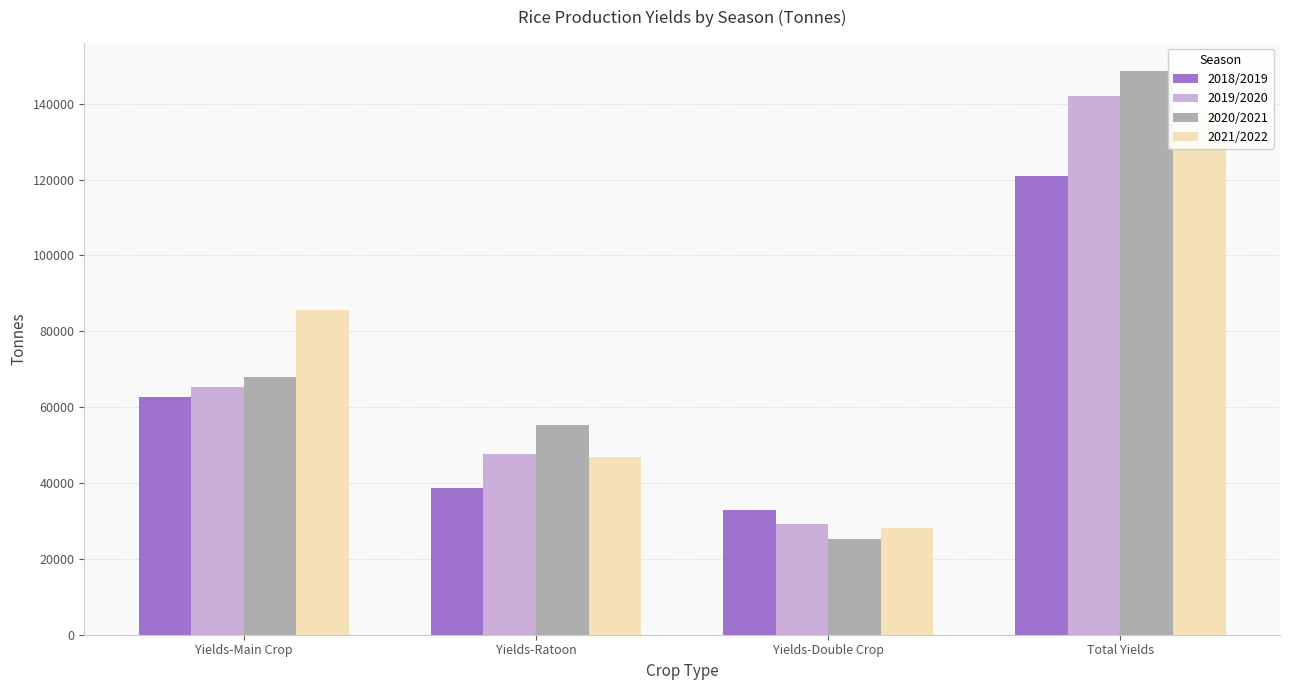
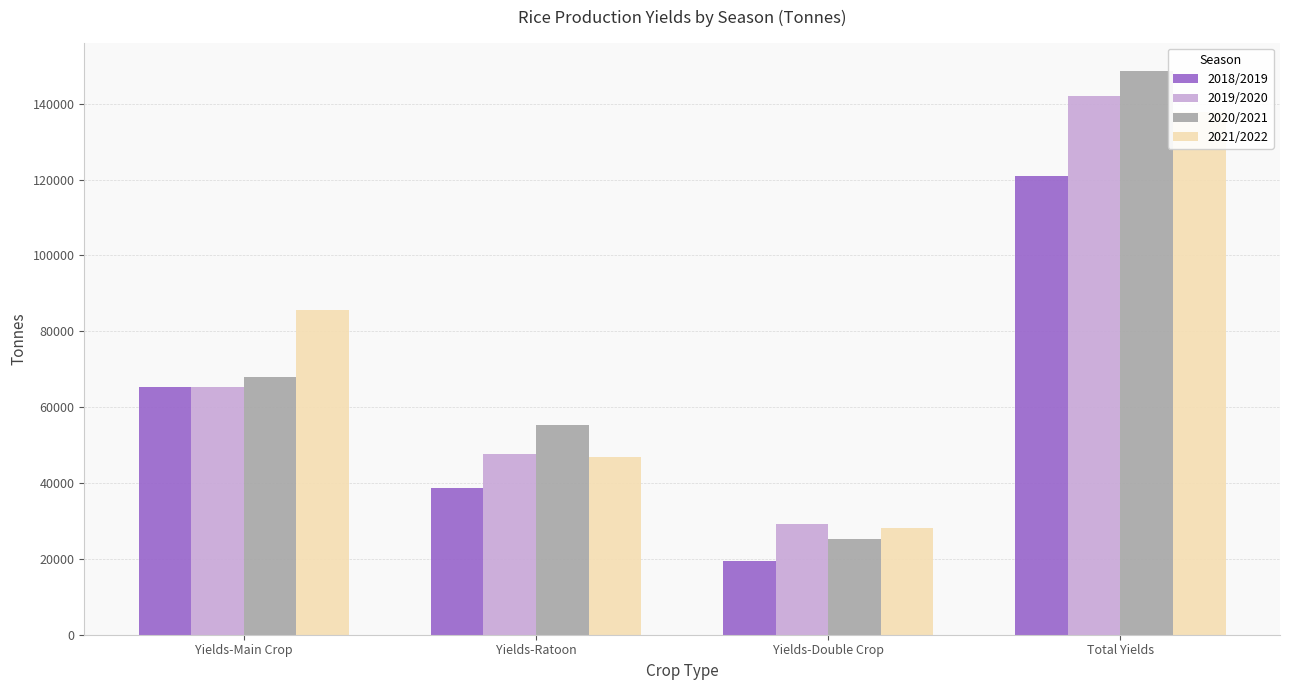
  {
    "2018/2019": {
-     "Yields-Main Crop": 63000,
+     "Yields-Main Crop": 65000,
      "Yields-Ratoon": 39000,
-     "Yields-Double Crop": 33000,
+     "Yields-Double Crop": 19000,
      "Total Yields": 121000
    },
    "2021/2022": {
      "Yields-Main Crop": 86000,
      "Yields-Ratoon": 47000,
      "Yields-Double Crop": 28000
    }
  }
